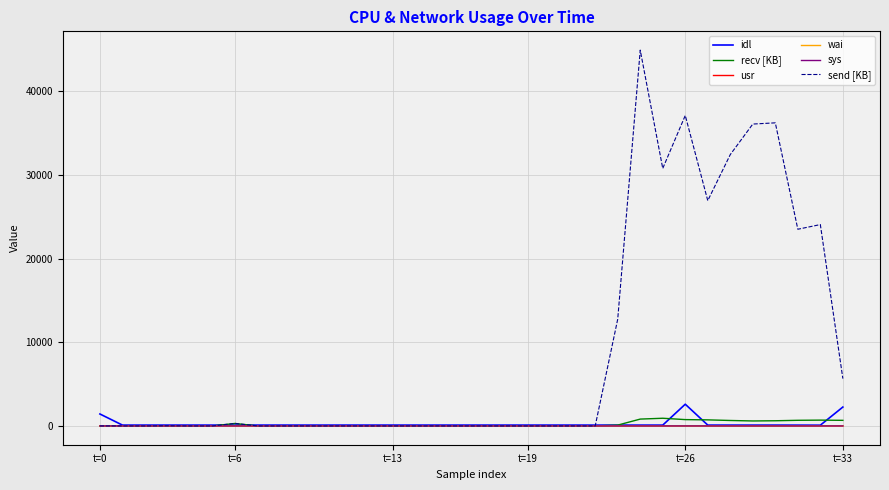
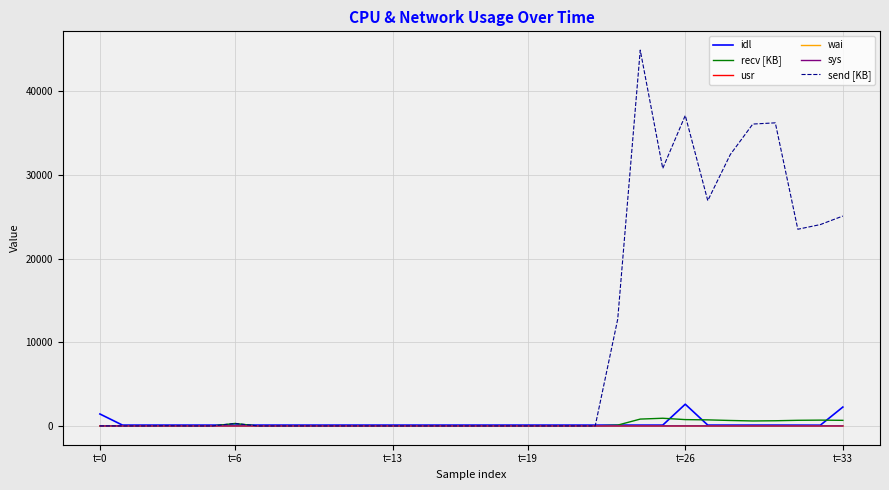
  {
    "idl": {
      "t=0": 1000,
      "t=26": 3000,
      "t=33": 2000
    },
    "recv [KB]": {
      "t=26": 1000,
      "t=33": 1000
    },
    "sys": {
      "t=26": 0,
      "t=33": 0
    },
    "send [KB]": {
      "t=26": 37000,
-     "t=33": 6000
+     "t=33": 25000
    }
  }
